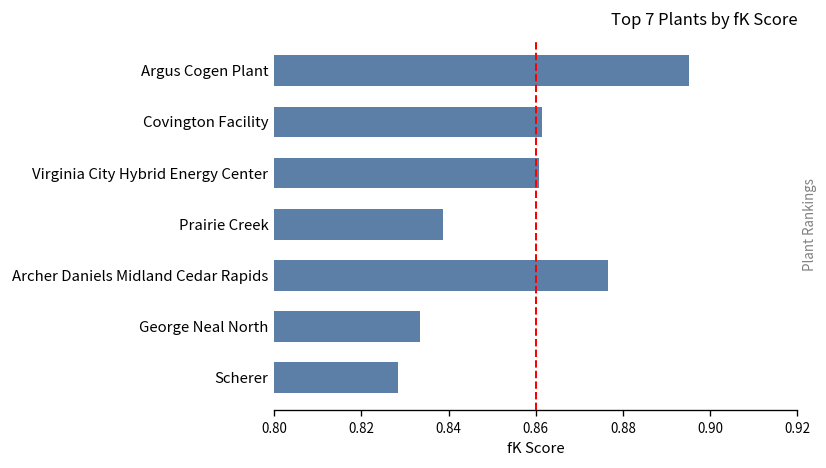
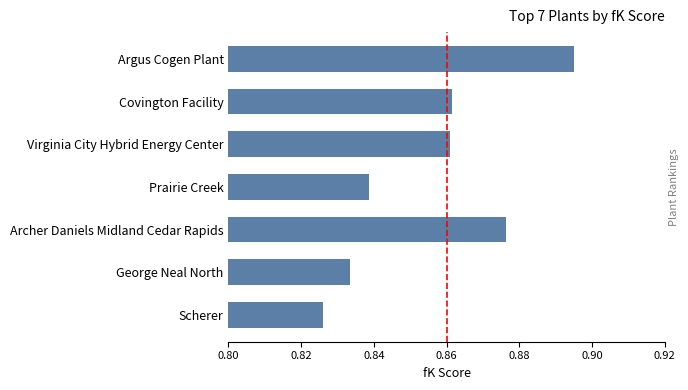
  {
    "Argus Cogen Plant": 0.895,
    "Covington Facility": 0.861,
    "Virginia City Hybrid Energy Center": 0.861,
    "Prairie Creek": 0.839,
    "Archer Daniels Midland Cedar Rapids": 0.876,
    "George Neal North": 0.833,
-   "Scherer": 0.828
+   "Scherer": 0.826
  }
